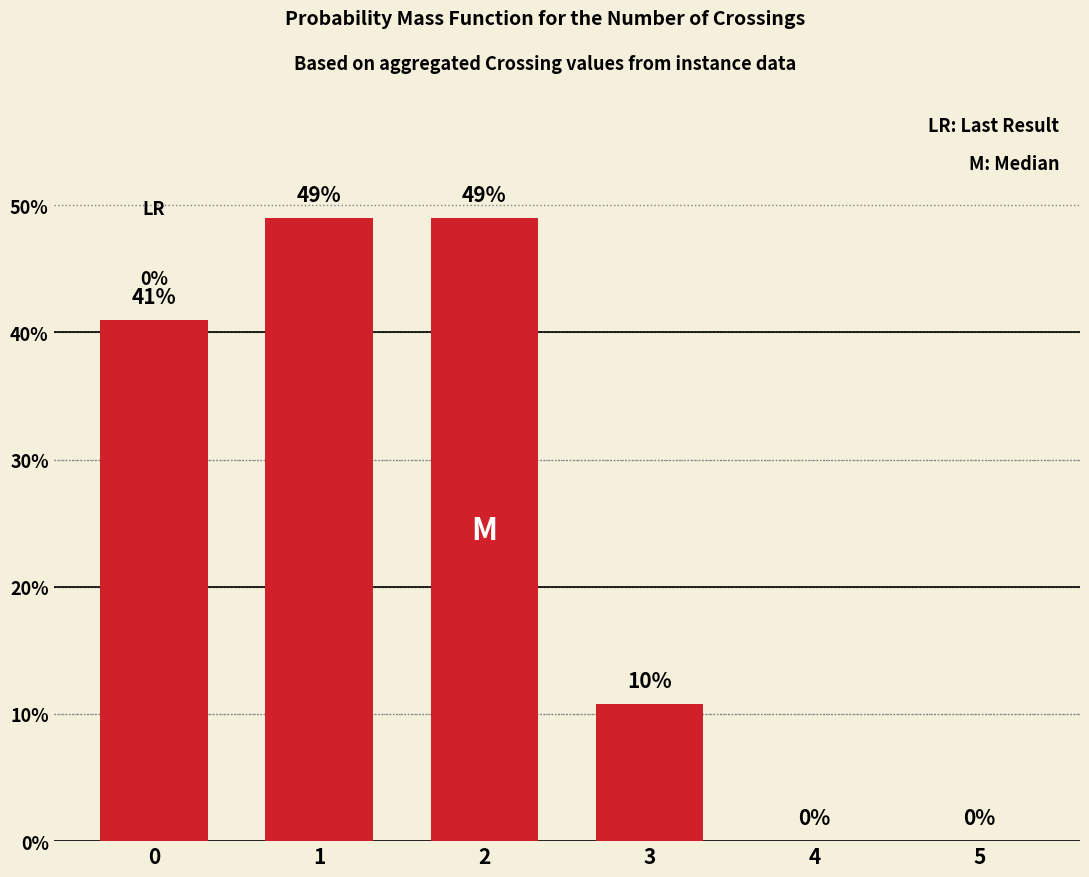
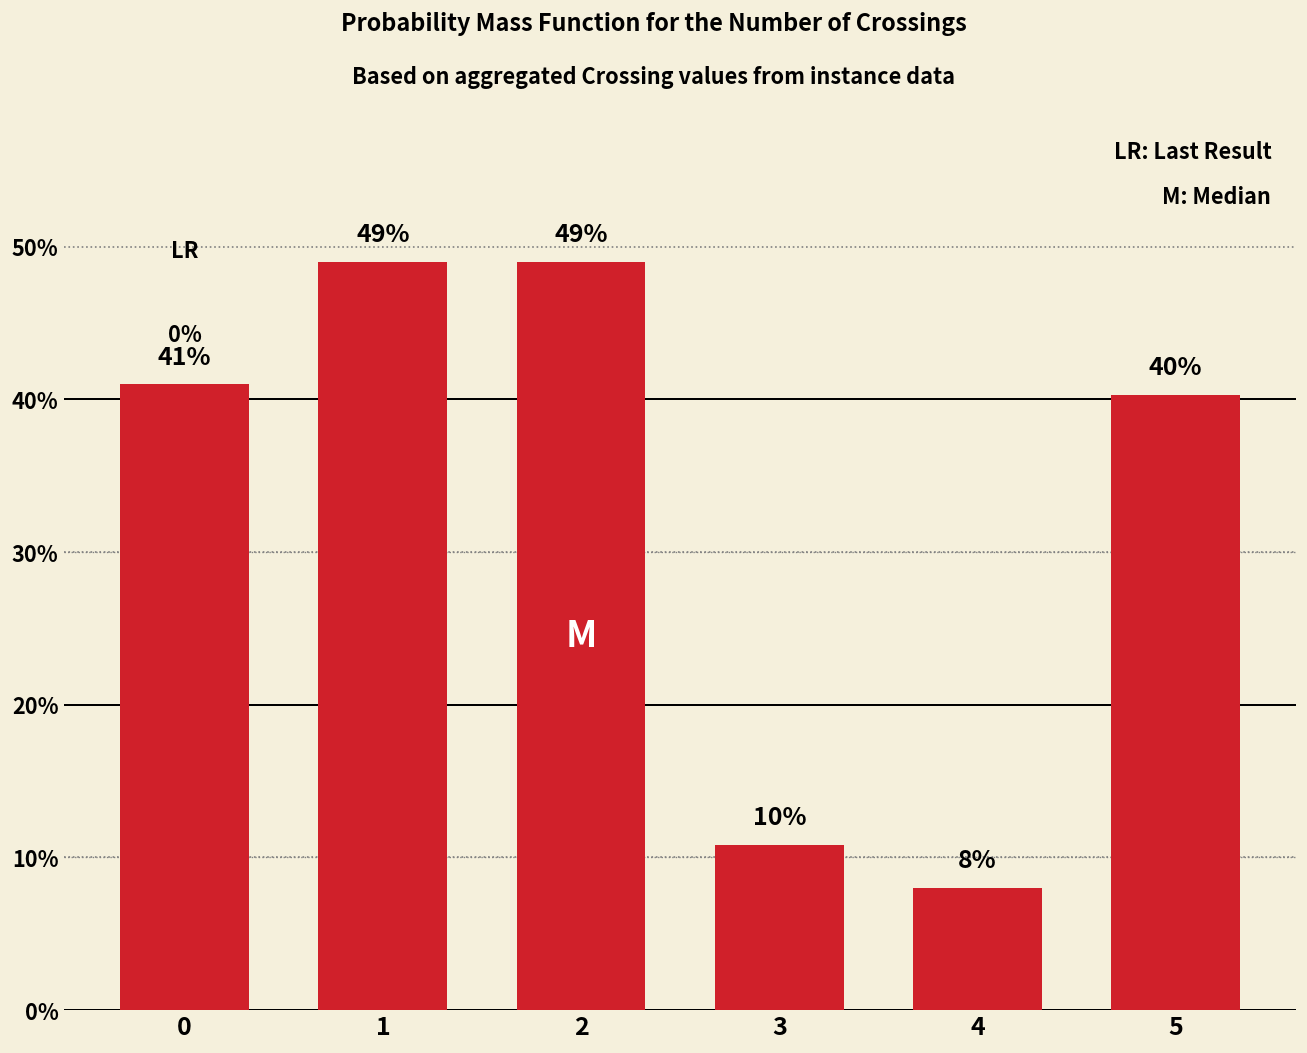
  {
    "0": "41%",
    "1": "49%",
    "2": "49%",
-   "4": "0%",
-   "5": "0%"
+   "4": "8%",
+   "5": "40%"
  }
